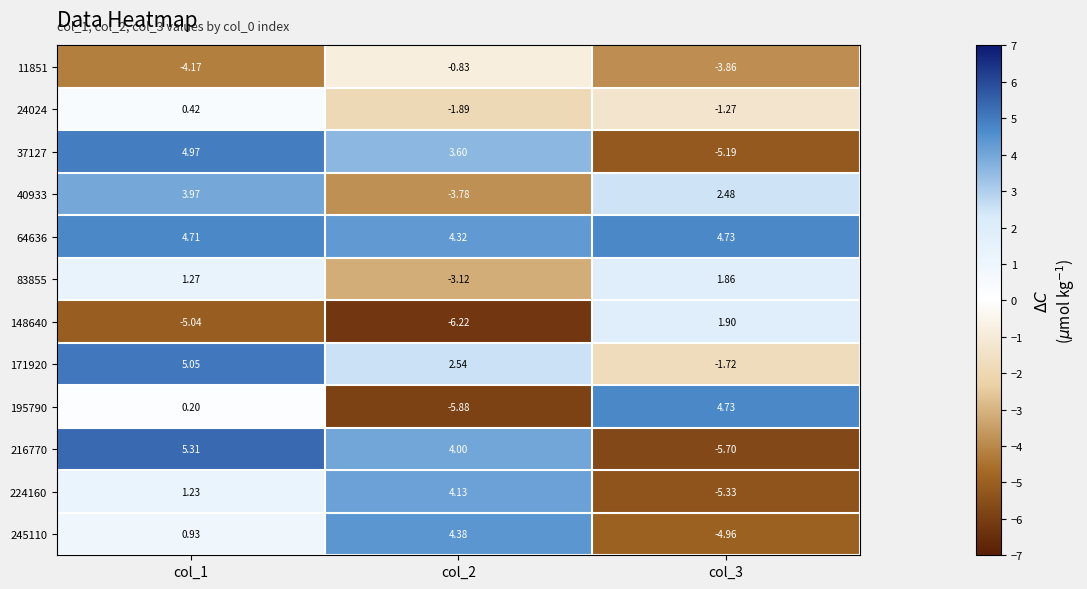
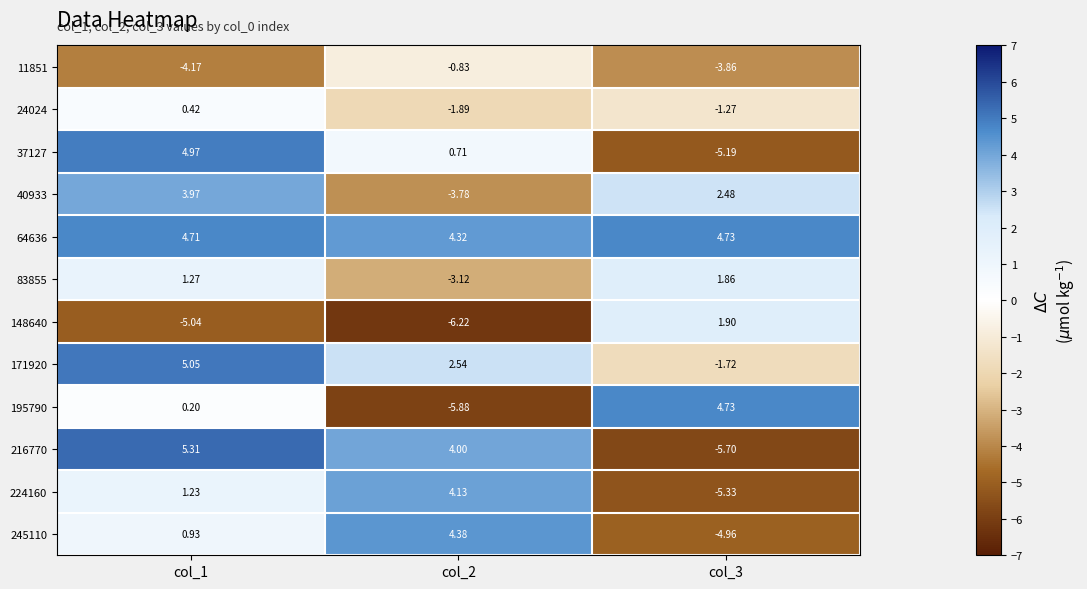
  {
    "11851": {
      "col_1": -4.17,
      "col_2": -0.83,
      "col_3": -3.86
    },
    "24024": {
      "col_1": 0.42,
      "col_2": -1.89,
      "col_3": -1.27
    },
    "37127": {
      "col_1": 4.97,
-     "col_2": 3.60,
+     "col_2": 0.71,
      "col_3": -5.19
    },
    "40933": {
      "col_1": 3.97,
      "col_2": -3.78,
      "col_3": 2.48
    },
    "64636": {
      "col_1": 4.71,
      "col_2": 4.32,
      "col_3": 4.73
    },
    "83855": {
      "col_1": 1.27,
      "col_2": -3.12,
      "col_3": 1.86
    },
    "148640": {
      "col_1": -5.04,
      "col_2": -6.22,
      "col_3": 1.90
    },
    "171920": {
      "col_1": 5.05,
      "col_2": 2.54,
      "col_3": -1.72
    },
    "195790": {
      "col_1": 0.20,
      "col_2": -5.88,
      "col_3": 4.73
    },
    "216770": {
      "col_1": 5.31,
      "col_2": 4.00,
      "col_3": -5.70
    },
    "224160": {
      "col_1": 1.23,
      "col_2": 4.13,
      "col_3": -5.33
    },
    "245110": {
      "col_1": 0.93,
      "col_2": 4.38,
      "col_3": -4.96
    }
  }
